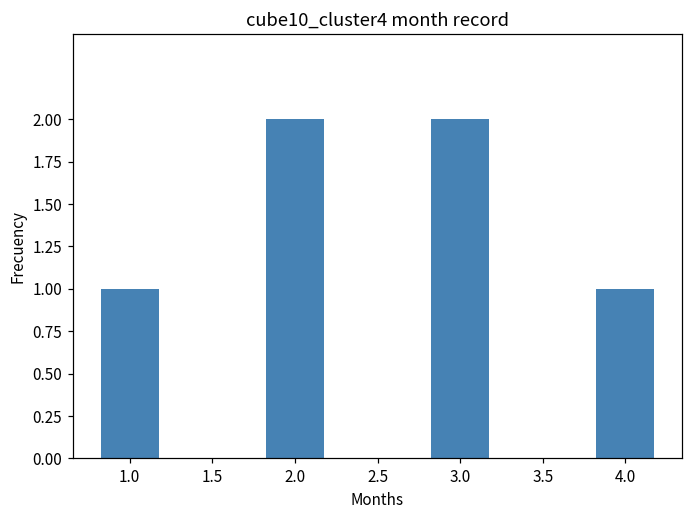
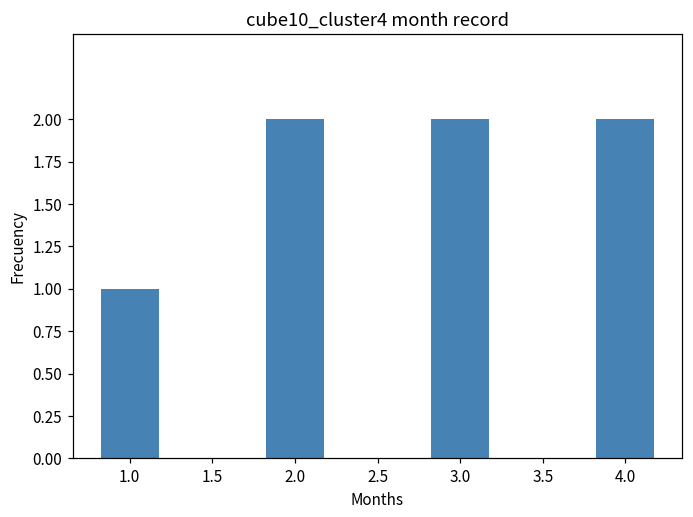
  {
    "1.0": 1,
    "2.0": 2,
    "3.0": 2,
-   "4.0": 1
+   "4.0": 2
  }
